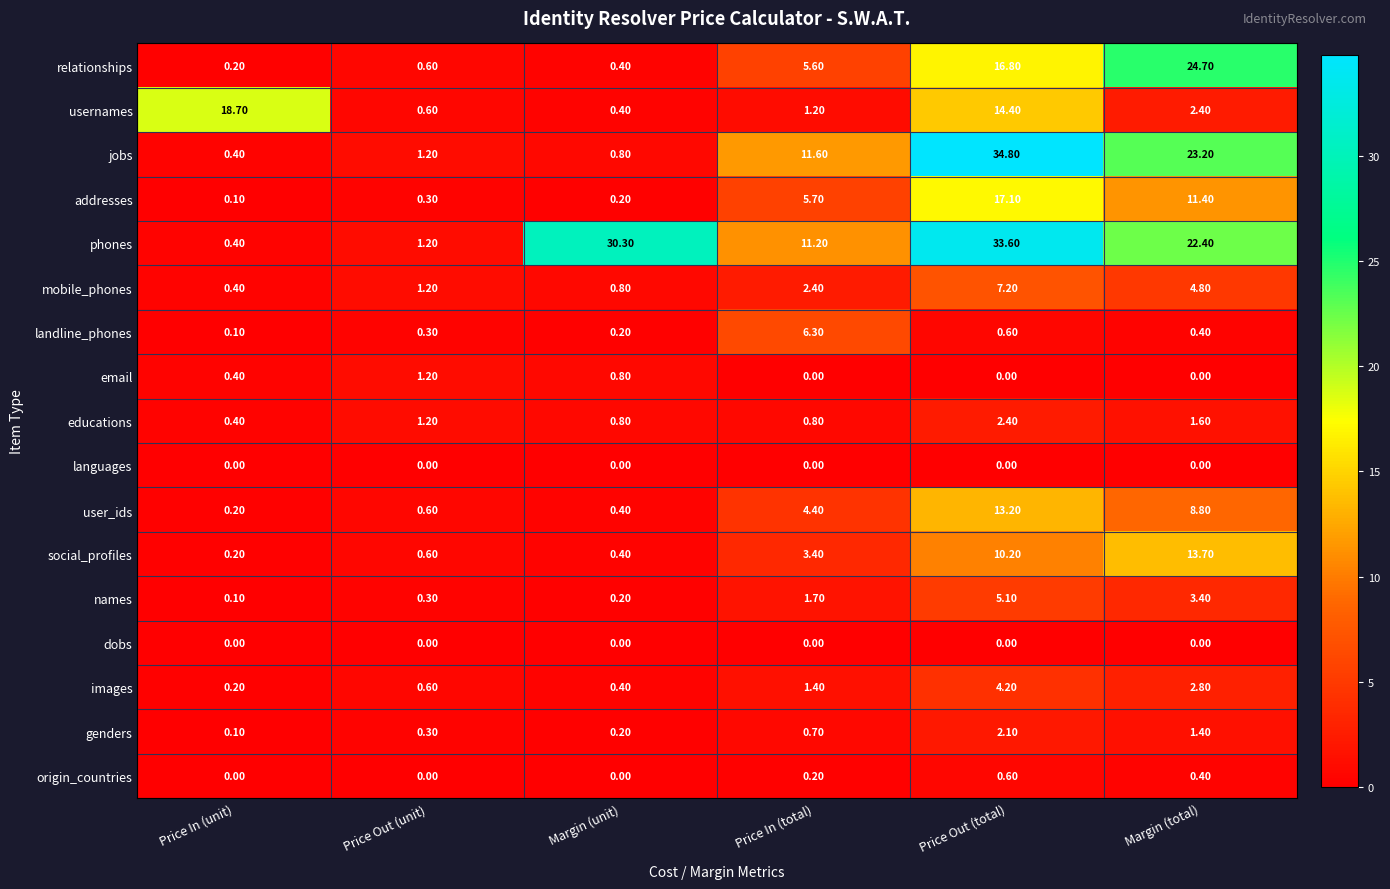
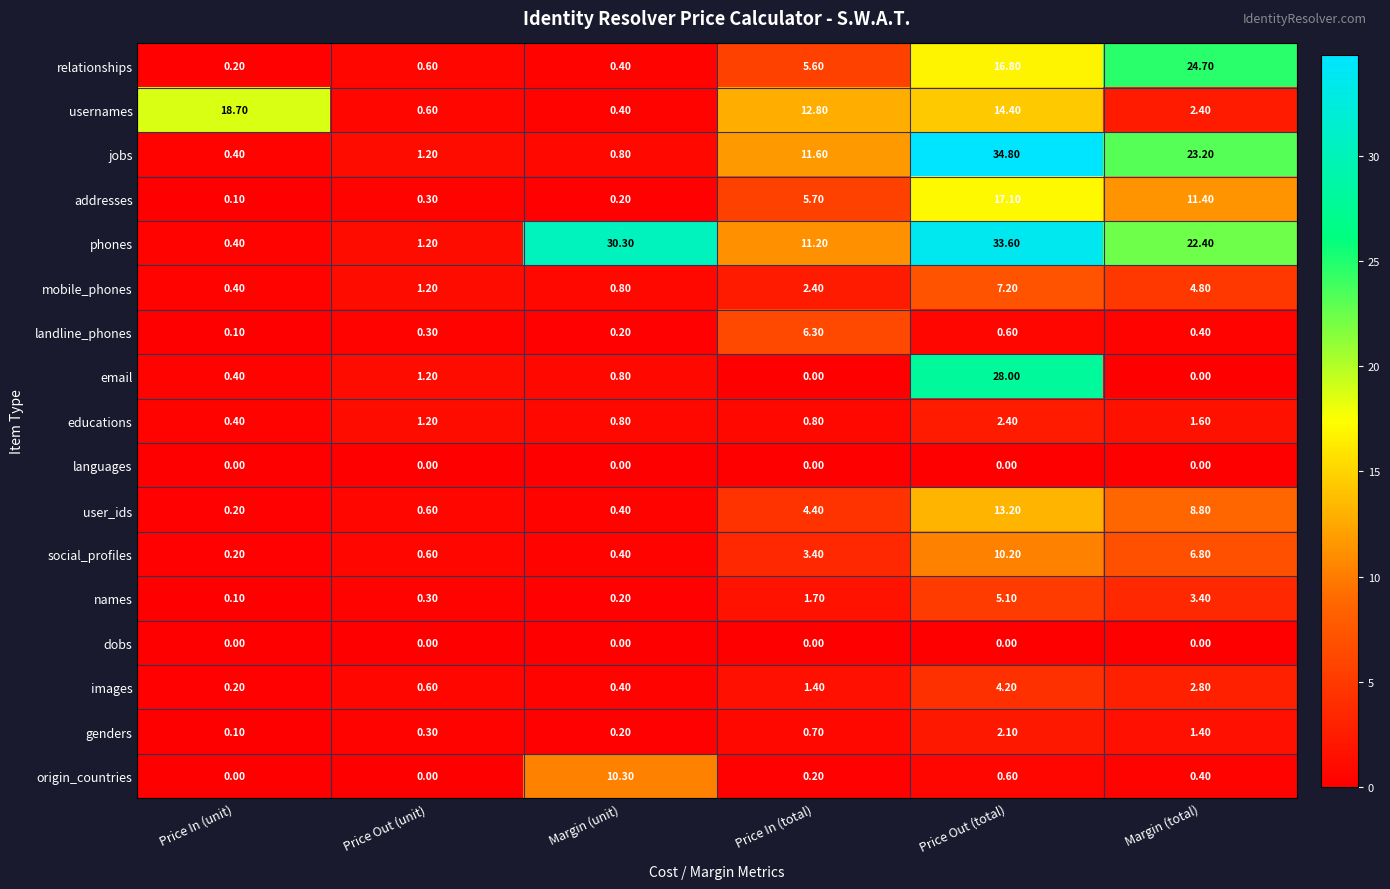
  {
    "relationships": {
      "Price In (unit)": 0.20,
      "Price Out (unit)": 0.60,
      "Margin (unit)": 0.40,
      "Price In (total)": 5.60,
      "Price Out (total)": 16.80,
      "Margin (total)": 24.70
    },
    "usernames": {
      "Price In (unit)": 18.70,
      "Price Out (unit)": 0.60,
      "Margin (unit)": 0.40,
-     "Price In (total)": 1.20,
+     "Price In (total)": 12.80,
      "Price Out (total)": 14.40,
      "Margin (total)": 2.40
    },
    "jobs": {
      "Price In (unit)": 0.40,
      "Price Out (unit)": 1.20,
      "Margin (unit)": 0.80,
      "Price In (total)": 11.60,
      "Price Out (total)": 34.80,
      "Margin (total)": 23.20
    },
    "addresses": {
      "Price In (unit)": 0.10,
      "Price Out (unit)": 0.30,
      "Margin (unit)": 0.20,
      "Price In (total)": 5.70,
      "Price Out (total)": 17.10,
      "Margin (total)": 11.40
    },
    "phones": {
      "Price In (unit)": 0.40,
      "Price Out (unit)": 1.20,
      "Margin (unit)": 30.30,
      "Price In (total)": 11.20,
      "Price Out (total)": 33.60,
      "Margin (total)": 22.40
    },
    "mobile_phones": {
      "Price In (unit)": 0.40,
      "Price Out (unit)": 1.20,
      "Margin (unit)": 0.80,
      "Price In (total)": 2.40,
      "Price Out (total)": 7.20,
      "Margin (total)": 4.80
    },
    "landline_phones": {
      "Price In (unit)": 0.10,
      "Price Out (unit)": 0.30,
      "Margin (unit)": 0.20,
      "Price In (total)": 6.30,
      "Price Out (total)": 0.60,
      "Margin (total)": 0.40
    },
    "email": {
      "Price In (unit)": 0.40,
      "Price Out (unit)": 1.20,
      "Margin (unit)": 0.80,
      "Price In (total)": 0.00,
-     "Price Out (total)": 0.00,
+     "Price Out (total)": 28.00,
      "Margin (total)": 0.00
    },
    "educations": {
      "Price In (unit)": 0.40,
      "Price Out (unit)": 1.20,
      "Margin (unit)": 0.80,
      "Price In (total)": 0.80,
      "Price Out (total)": 2.40,
      "Margin (total)": 1.60
    },
    "languages": {
      "Price In (unit)": 0.00,
      "Price Out (unit)": 0.00,
      "Margin (unit)": 0.00,
      "Price In (total)": 0.00,
      "Price Out (total)": 0.00,
      "Margin (total)": 0.00
    },
    "user_ids": {
      "Price In (unit)": 0.20,
      "Price Out (unit)": 0.60,
      "Margin (unit)": 0.40,
      "Price In (total)": 4.40,
      "Price Out (total)": 13.20,
      "Margin (total)": 8.80
    },
    "social_profiles": {
      "Price In (unit)": 0.20,
      "Price Out (unit)": 0.60,
      "Margin (unit)": 0.40,
      "Price In (total)": 3.40,
      "Price Out (total)": 10.20,
-     "Margin (total)": 13.70
+     "Margin (total)": 6.80
    },
    "names": {
      "Price In (unit)": 0.10,
      "Price Out (unit)": 0.30,
      "Margin (unit)": 0.20,
      "Price In (total)": 1.70,
      "Price Out (total)": 5.10,
      "Margin (total)": 3.40
    },
    "dobs": {
      "Price In (unit)": 0.00,
      "Price Out (unit)": 0.00,
      "Margin (unit)": 0.00,
      "Price In (total)": 0.00,
      "Price Out (total)": 0.00,
      "Margin (total)": 0.00
    },
    "images": {
      "Price In (unit)": 0.20,
      "Price Out (unit)": 0.60,
      "Margin (unit)": 0.40,
      "Price In (total)": 1.40,
      "Price Out (total)": 4.20,
      "Margin (total)": 2.80
    },
    "genders": {
      "Price In (unit)": 0.10,
      "Price Out (unit)": 0.30,
      "Margin (unit)": 0.20,
      "Price In (total)": 0.70,
      "Price Out (total)": 2.10,
      "Margin (total)": 1.40
    },
    "origin_countries": {
      "Price In (unit)": 0.00,
      "Price Out (unit)": 0.00,
-     "Margin (unit)": 0.00,
+     "Margin (unit)": 10.30,
      "Price In (total)": 0.20,
      "Price Out (total)": 0.60,
      "Margin (total)": 0.40
    }
  }
